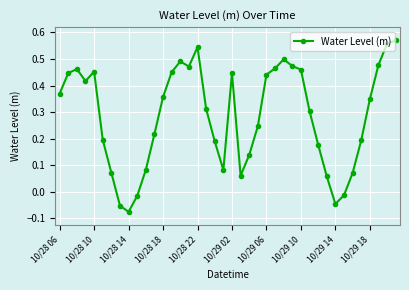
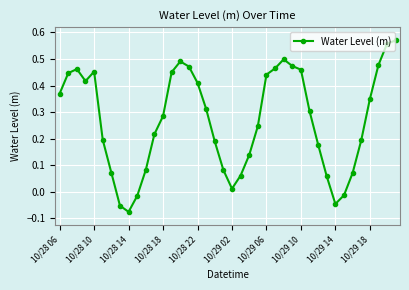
  {
    "10/28 06": 0.37,
    "10/28 10": 0.45,
    "10/28 14": -0.08,
-   "10/28 18": 0.36,
-   "10/28 22": 0.54,
-   "10/29 02": 0.45,
+   "10/28 18": 0.29,
+   "10/28 22": 0.41,
+   "10/29 02": 0.01,
    "10/29 06": 0.44,
    "10/29 10": 0.46,
    "10/29 14": -0.05,
    "10/29 18": 0.35
  }
